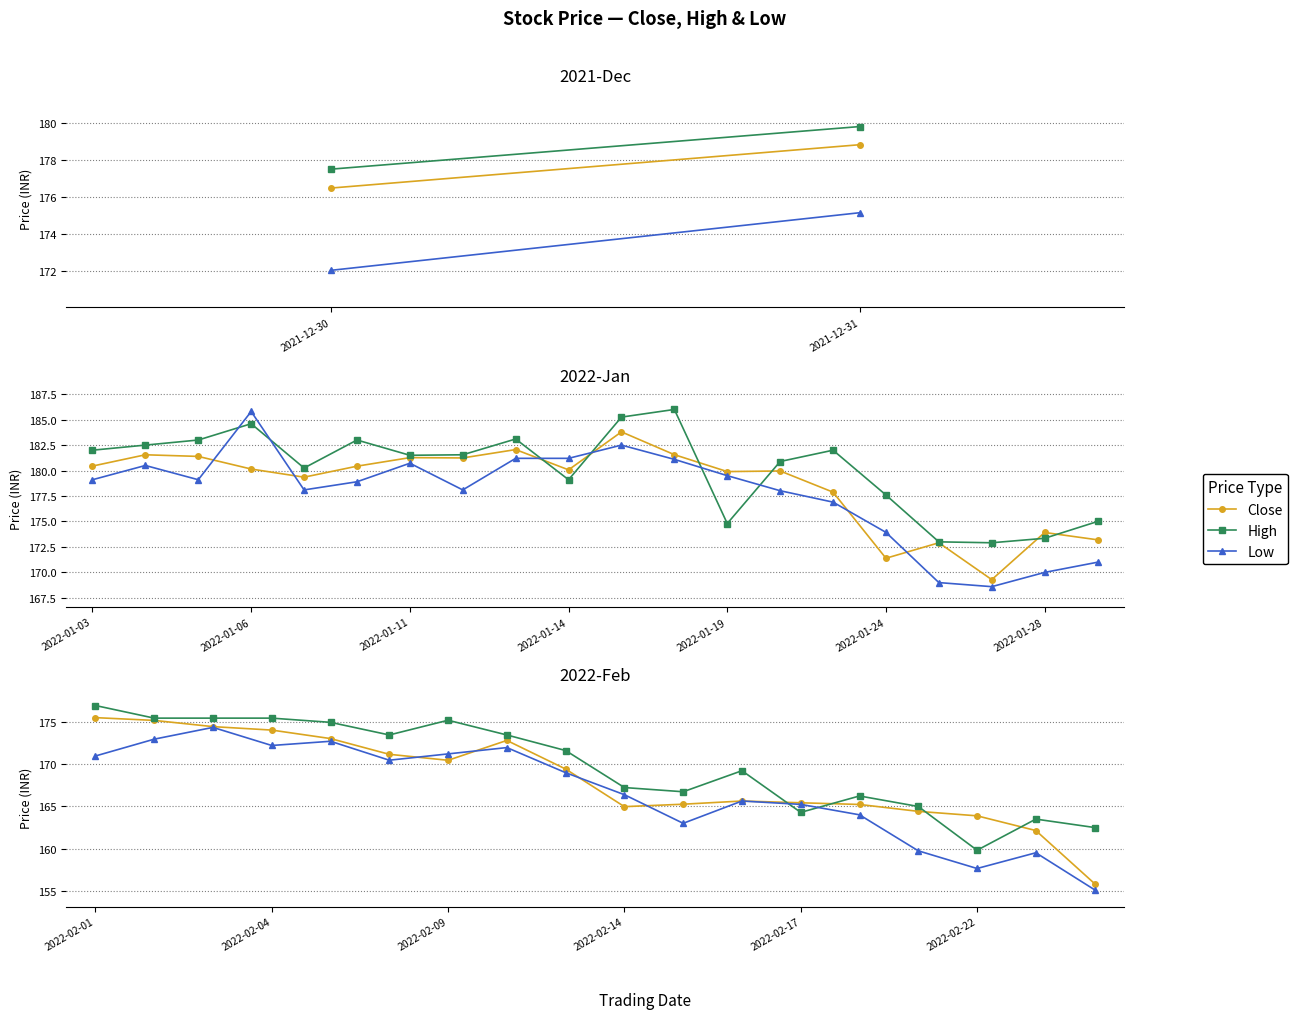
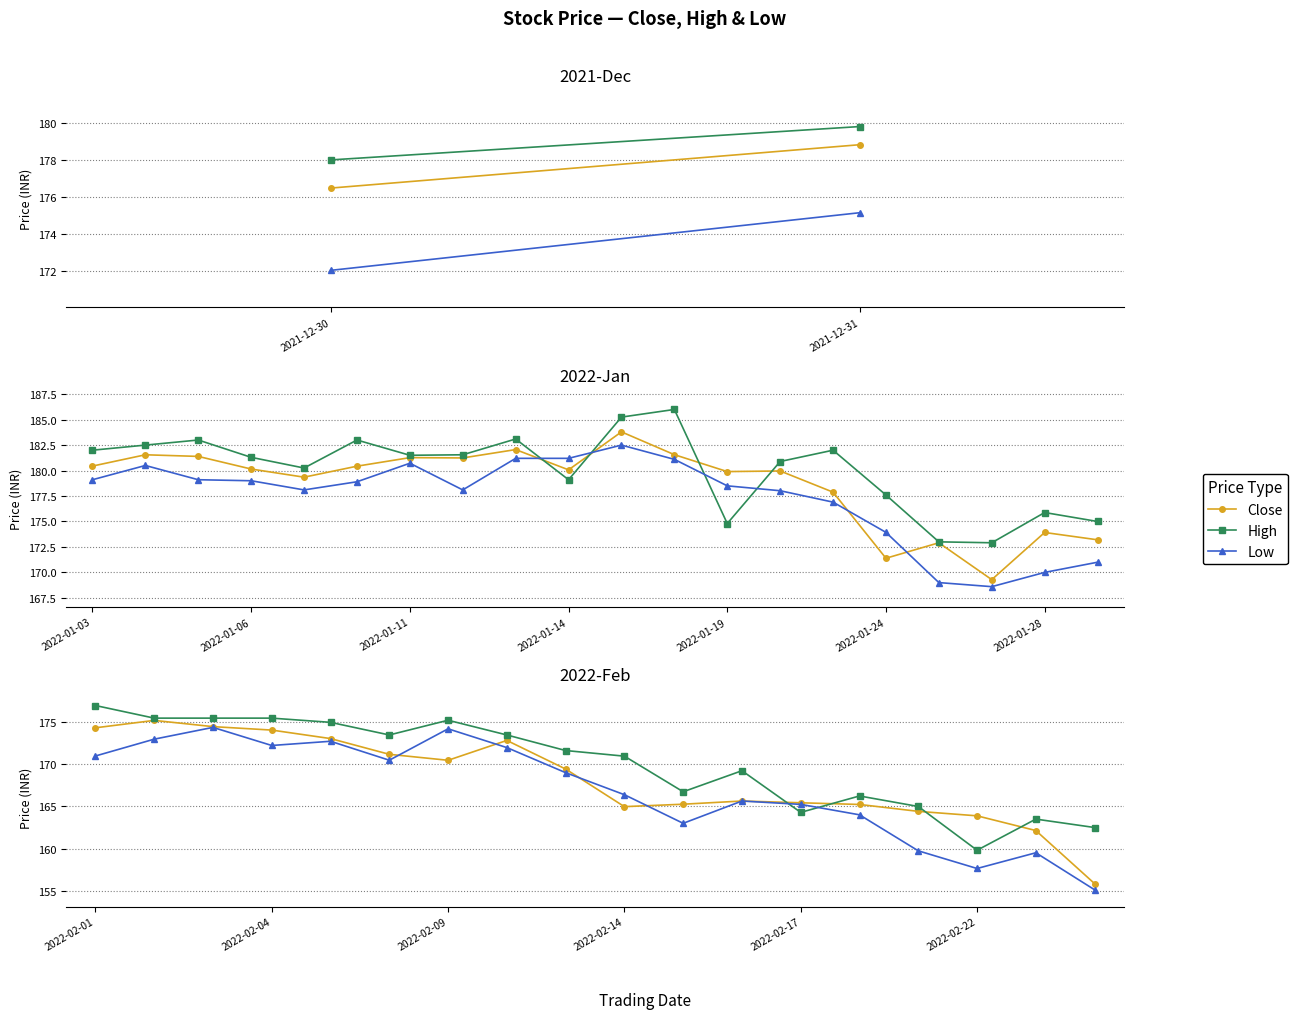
  {
    "2021-Dec": {
      "Close": {
        "2021-12-30": 176.5,
        "2021-12-31": 178.8
      },
      "High": {
-       "2021-12-30": 177.5,
+       "2021-12-30": 178.0,
        "2021-12-31": 179.8
      },
      "Low": {
        "2021-12-30": 172.0,
        "2021-12-31": 175.2
      }
    },
    "2022-Jan": {
      "Close": {
        "2022-01-03": 180.4,
        "2022-01-06": 180.2,
        "2022-01-14": 180.1,
        "2022-01-19": 179.9,
        "2022-01-24": 171.4,
        "2022-01-28": 173.9
      },
      "High": {
        "2022-01-03": 182.0,
-       "2022-01-06": 184.6,
+       "2022-01-06": 181.3,
        "2022-01-14": 179.1,
        "2022-01-19": 174.8,
        "2022-01-24": 177.6,
-       "2022-01-28": 173.4
+       "2022-01-28": 175.9
      },
      "Low": {
        "2022-01-03": 179.1,
-       "2022-01-06": 185.8,
+       "2022-01-06": 179.0,
        "2022-01-11": 180.7,
        "2022-01-14": 181.2,
-       "2022-01-19": 179.5,
+       "2022-01-19": 178.5,
        "2022-01-24": 173.9,
        "2022-01-28": 170.0
      }
    },
    "2022-Feb": {
      "Close": {
-       "2022-02-01": 176,
+       "2022-02-01": 174,
        "2022-02-04": 174,
        "2022-02-09": 170,
        "2022-02-14": 165,
        "2022-02-22": 164
      },
      "High": {
        "2022-02-01": 177,
        "2022-02-04": 176,
        "2022-02-09": 175,
-       "2022-02-14": 167,
+       "2022-02-14": 171,
        "2022-02-17": 164,
        "2022-02-22": 160
      },
      "Low": {
        "2022-02-01": 171,
        "2022-02-04": 172,
-       "2022-02-09": 171,
+       "2022-02-09": 174,
        "2022-02-14": 166,
        "2022-02-22": 158
      }
    }
  }
